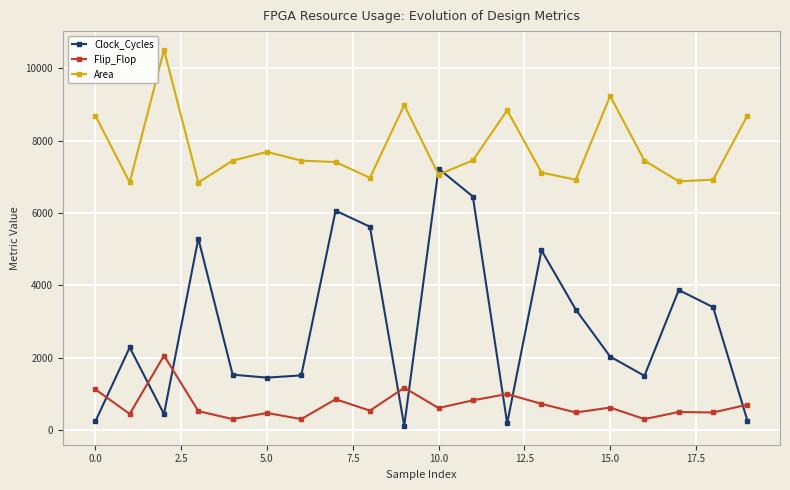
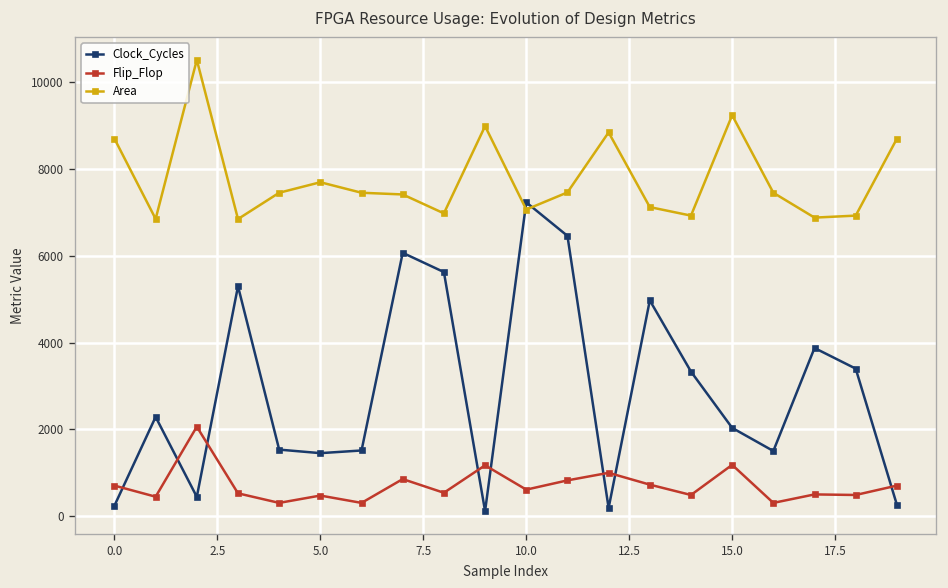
  {
    "Clock_Cycles": {
      "0.0": 200,
      "5.0": 1500,
      "10.0": 7200,
      "15.0": 2000
    },
    "Flip_Flop": {
-     "0.0": 1100,
+     "0.0": 700,
      "5.0": 500,
      "10.0": 600,
-     "15.0": 600
+     "15.0": 1200
    },
    "Area": {
      "0.0": 8700,
      "5.0": 7700,
      "10.0": 7100,
      "15.0": 9200
    }
  }
